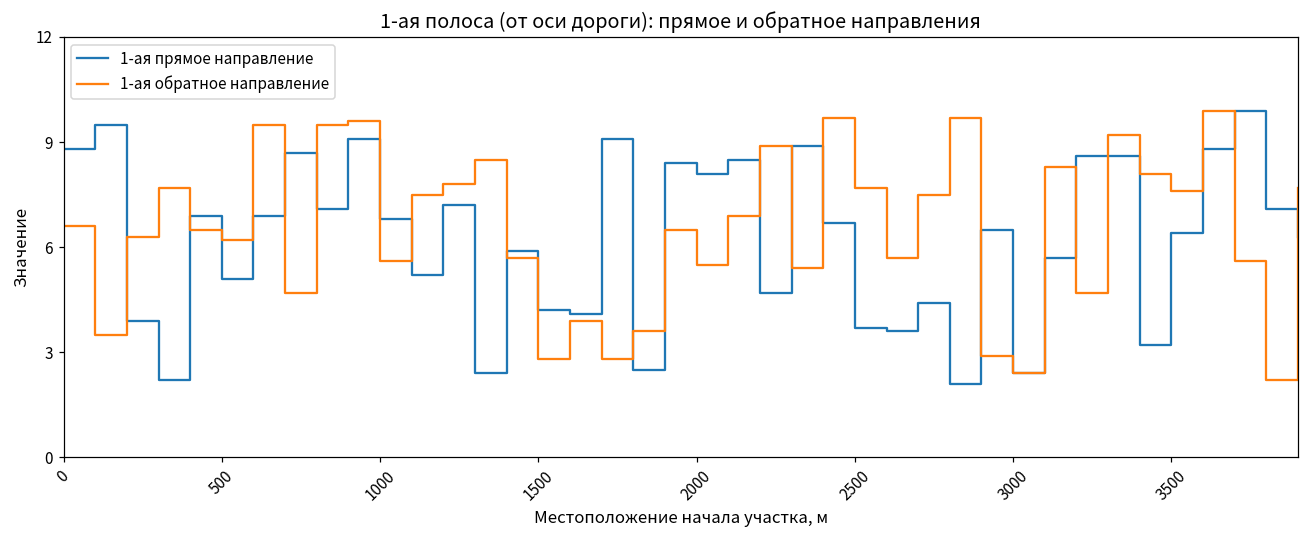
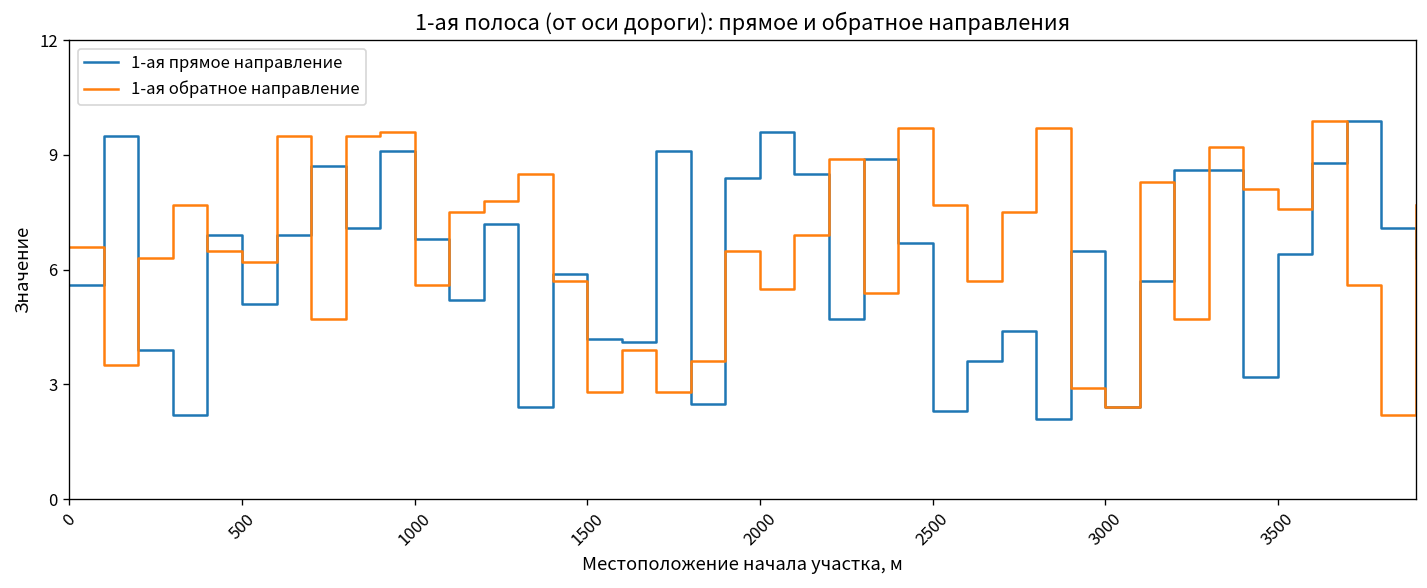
  {
    "1-ая прямое направление": {
-     "0": 8.8,
+     "0": 5.6,
      "500": 5.1,
      "1000": 6.8,
      "1500": 4.2,
-     "2000": 8.1,
-     "2500": 3.7,
+     "2000": 9.6,
+     "2500": 2.3,
      "3500": 6.4
    },
    "1-ая обратное направление": {
      "0": 6.6,
      "500": 6.2,
      "1000": 5.6,
      "1500": 2.8,
      "2000": 5.5,
      "2500": 7.7,
      "3500": 7.6
    }
  }
